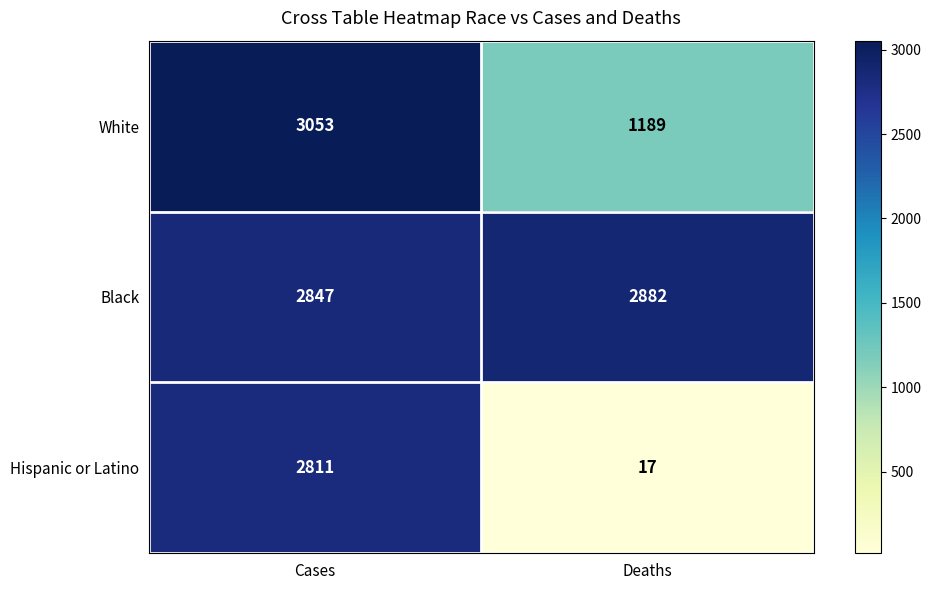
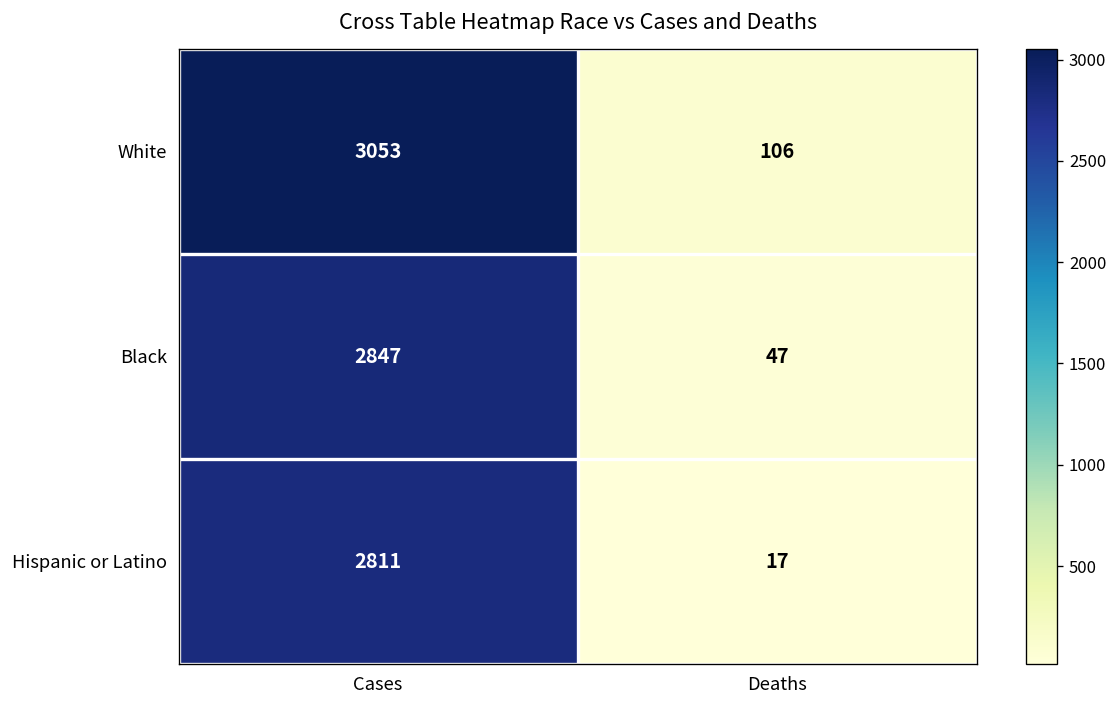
  {
    "White": {
      "Cases": 3053,
-     "Deaths": 1189
+     "Deaths": 106
    },
    "Black": {
      "Cases": 2847,
-     "Deaths": 2882
+     "Deaths": 47
    },
    "Hispanic or Latino": {
      "Cases": 2811,
      "Deaths": 17
    }
  }
